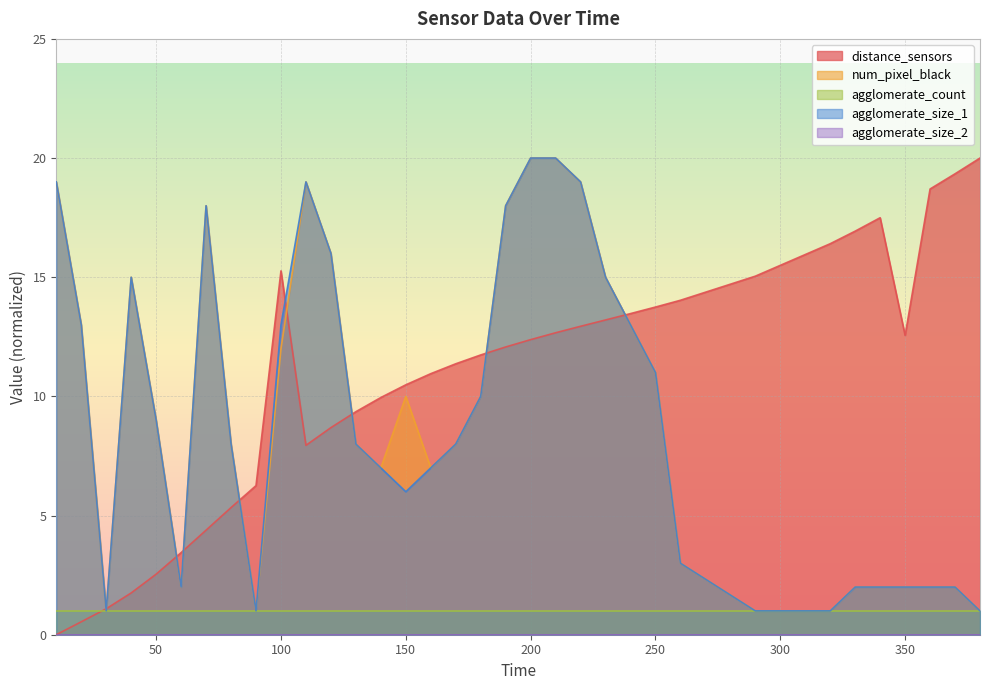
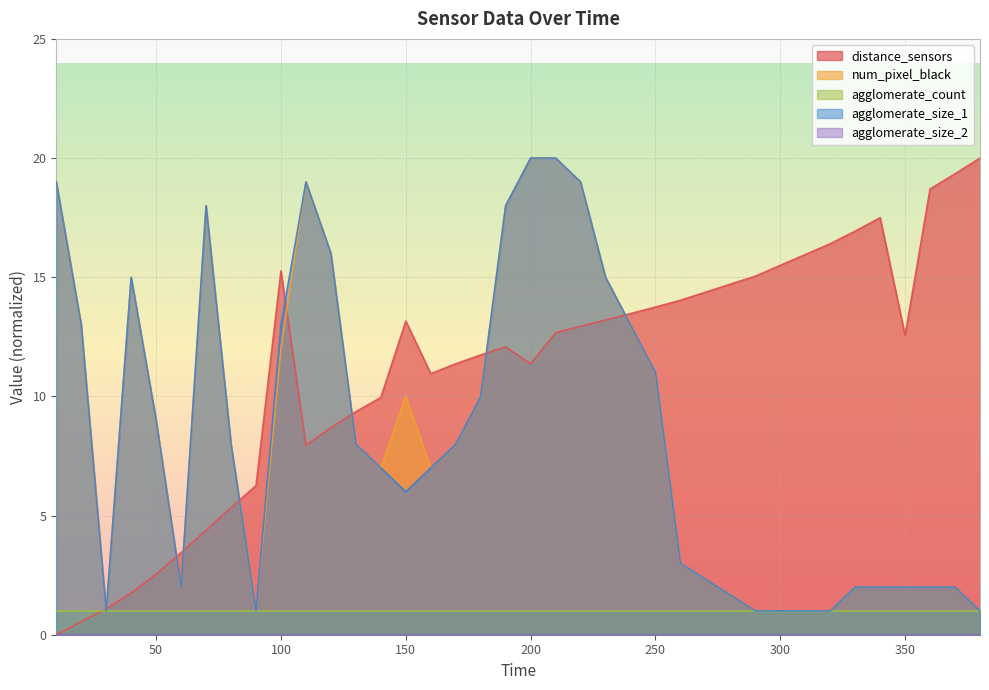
  {
    "distance_sensors": {
      "50": 2.5,
      "100": 15.3,
-     "150": 10.5,
-     "200": 12.4,
+     "150": 13.2,
+     "200": 11.4,
      "250": 13.7,
      "350": 12.6
    },
    "num_pixel_black": {
      "100": 12.0,
      "150": 10.0
    },
    "agglomerate_count": {
      "50": 1.0,
      "100": 1.0,
      "150": 1.0,
      "200": 1.0,
      "250": 1.0,
      "350": 1.0
    },
    "agglomerate_size_1": {
      "100": 13.0,
      "150": 6.0
    },
    "agglomerate_size_2": {
      "50": 0.0,
      "100": 0.0,
      "150": 0.0,
      "200": 0.0,
      "250": 0.0,
      "350": 0.0
    }
  }
